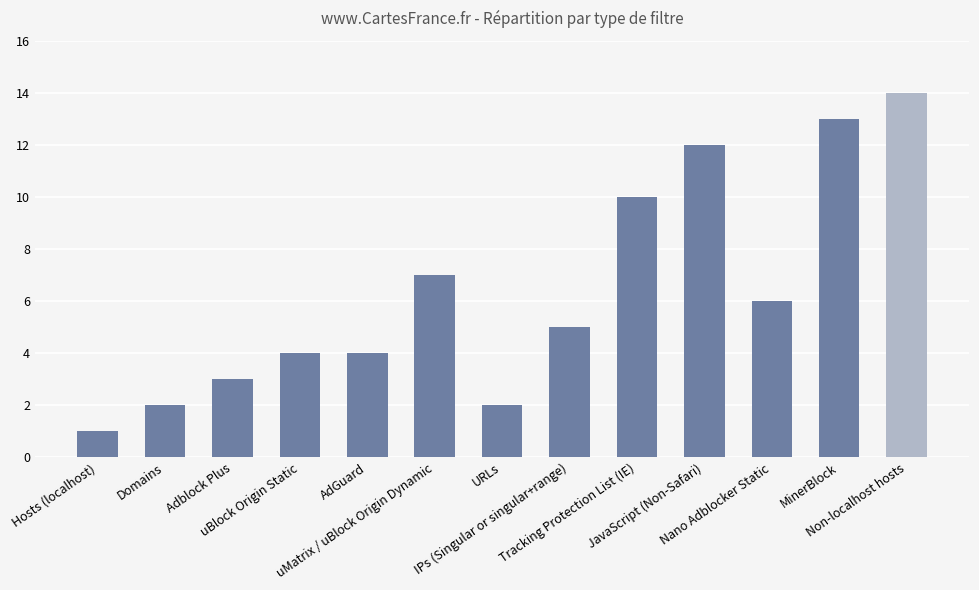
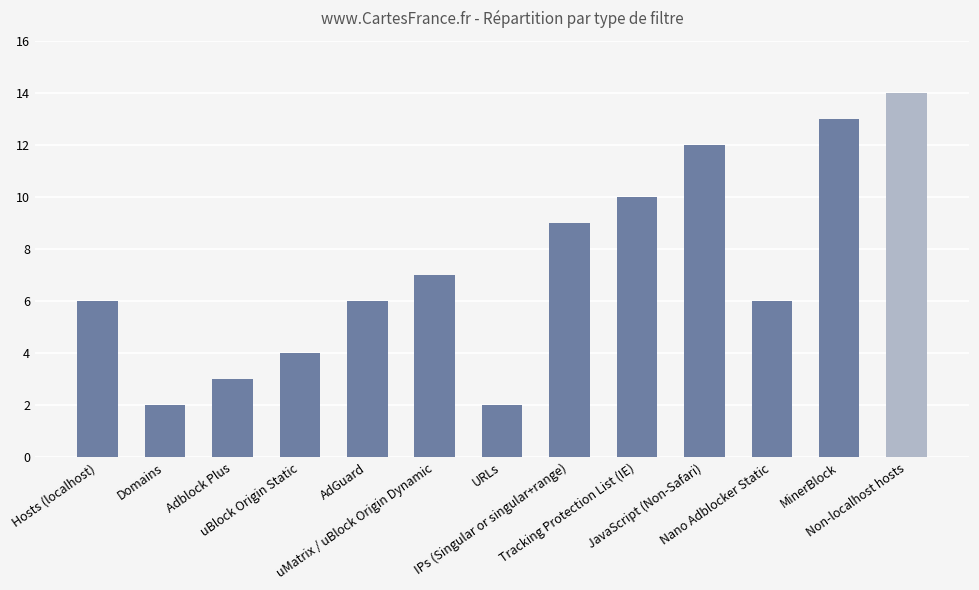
  {
-   "Hosts (localhost)": 1,
+   "Hosts (localhost)": 6,
    "Domains": 2,
    "Adblock Plus": 3,
    "uBlock Origin Static": 4,
-   "AdGuard": 4,
+   "AdGuard": 6,
    "uMatrix / uBlock Origin Dynamic": 7,
    "URLs": 2,
-   "IPs (Singular or singular+range)": 5,
+   "IPs (Singular or singular+range)": 9,
    "Tracking Protection List (IE)": 10,
    "JavaScript (Non-Safari)": 12,
    "Nano Adblocker Static": 6,
    "MinerBlock": 13,
    "Non-localhost hosts": 14
  }
